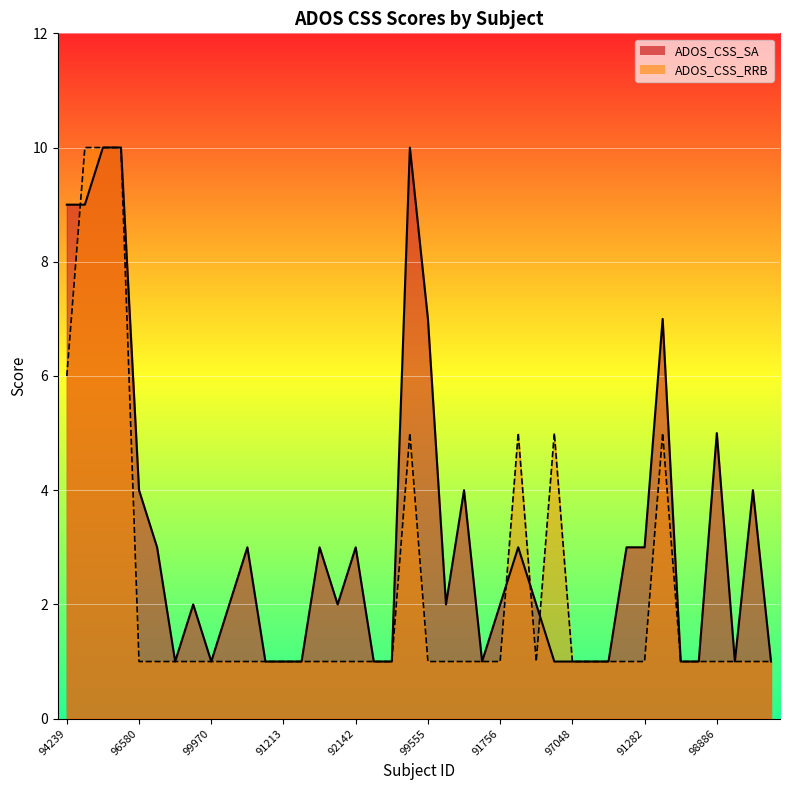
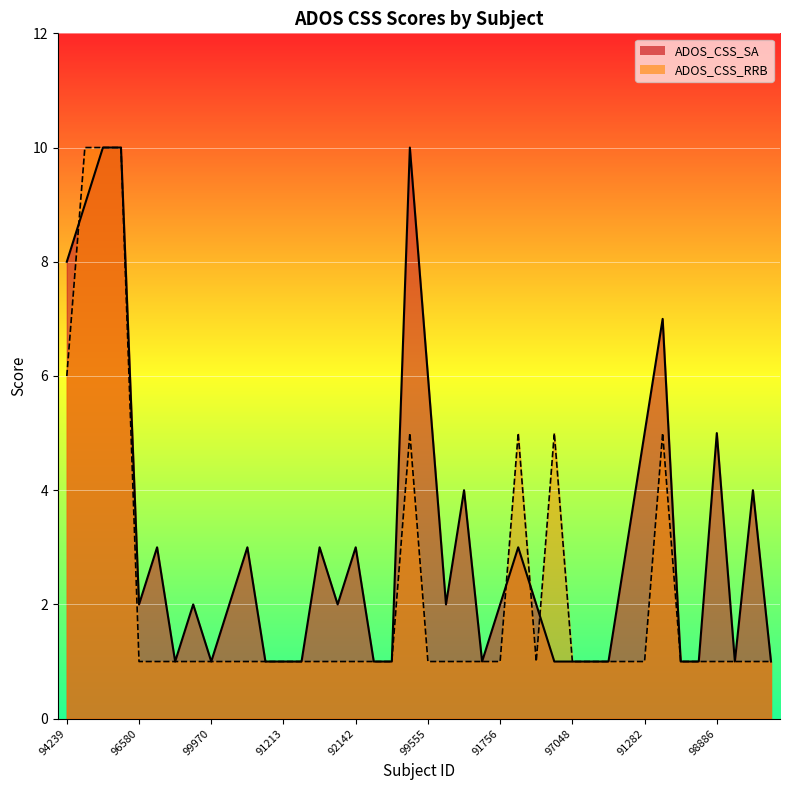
  {
    "ADOS_CSS_SA": {
-     "94239": 9,
-     "96580": 4,
+     "94239": 8,
+     "96580": 2,
      "92142": 3,
-     "99555": 7,
+     "99555": 6,
      "91756": 2,
-     "91282": 3,
+     "91282": 5,
      "98886": 5
    },
    "ADOS_CSS_RRB": {
      "94239": 6,
      "96580": 1,
      "92142": 1,
      "99555": 1,
      "91756": 1,
      "91282": 1,
      "98886": 1
    }
  }
